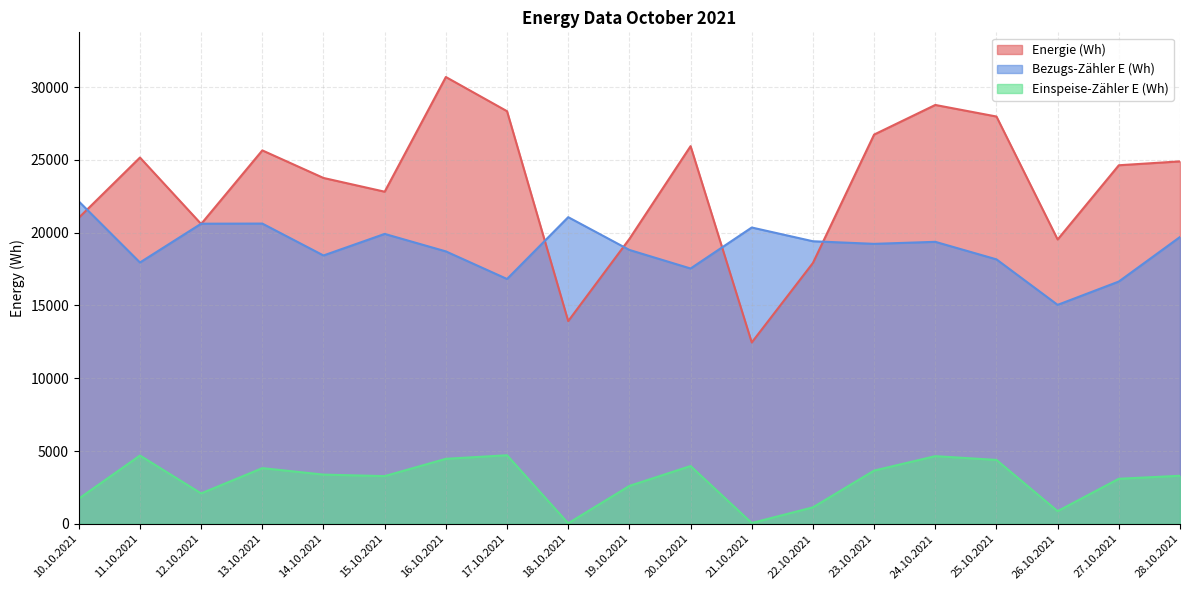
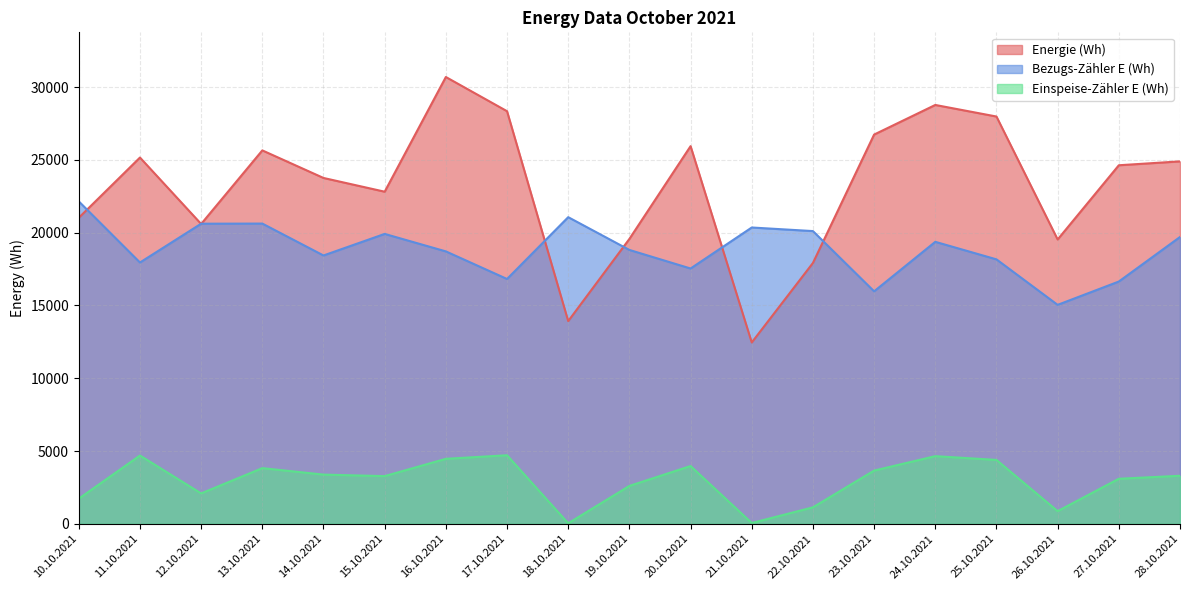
  {
    "Energie (Wh)": {
      "10.10.2021": 21000,
      "11.10.2021": 25200,
      "13.10.2021": 25700,
      "14.10.2021": 23800,
      "15.10.2021": 22800,
      "16.10.2021": 30700,
      "17.10.2021": 28300,
      "18.10.2021": 13900,
      "19.10.2021": 19600,
      "20.10.2021": 25900,
      "21.10.2021": 12500,
      "22.10.2021": 17900,
      "23.10.2021": 26700,
      "24.10.2021": 28800,
      "25.10.2021": 28000,
      "26.10.2021": 19500,
      "27.10.2021": 24600,
      "28.10.2021": 24900
    },
    "Bezugs-Zähler E (Wh)": {
      "10.10.2021": 22200,
      "11.10.2021": 18000,
      "13.10.2021": 20600,
      "14.10.2021": 18400,
      "15.10.2021": 19900,
      "16.10.2021": 18700,
      "17.10.2021": 16800,
      "18.10.2021": 21100,
      "19.10.2021": 18800,
      "20.10.2021": 17500,
      "21.10.2021": 20400,
-     "22.10.2021": 19400,
-     "23.10.2021": 19200,
+     "22.10.2021": 20100,
+     "23.10.2021": 16000,
      "24.10.2021": 19400,
      "25.10.2021": 18200,
      "26.10.2021": 15000,
      "27.10.2021": 16600,
      "28.10.2021": 19700
    },
    "Einspeise-Zähler E (Wh)": {
      "10.10.2021": 1700,
      "11.10.2021": 4700,
      "12.10.2021": 2100,
      "13.10.2021": 3800,
      "14.10.2021": 3400,
      "15.10.2021": 3300,
      "16.10.2021": 4500,
      "17.10.2021": 4700,
      "18.10.2021": 0,
      "19.10.2021": 2600,
      "20.10.2021": 4000,
      "21.10.2021": 100,
      "22.10.2021": 1100,
      "23.10.2021": 3700,
      "24.10.2021": 4600,
      "25.10.2021": 4400,
      "26.10.2021": 900,
      "27.10.2021": 3100,
      "28.10.2021": 3300
    }
  }
